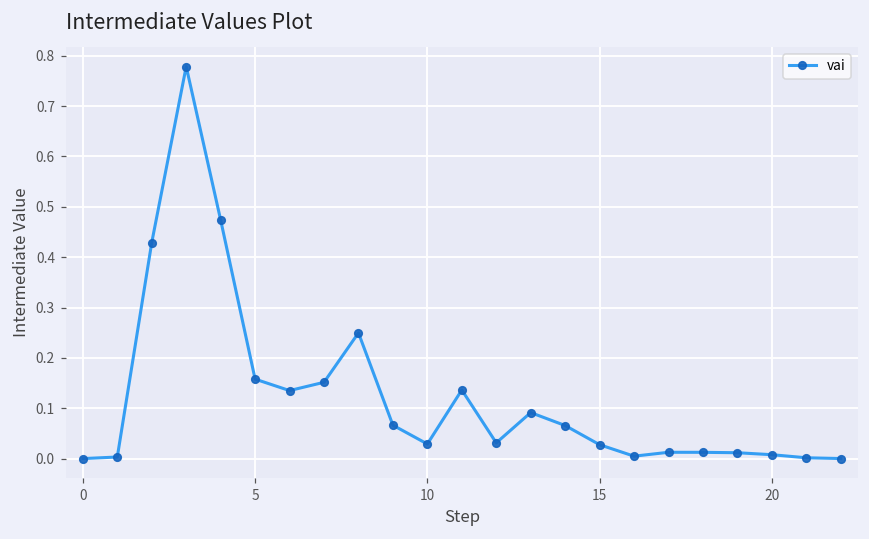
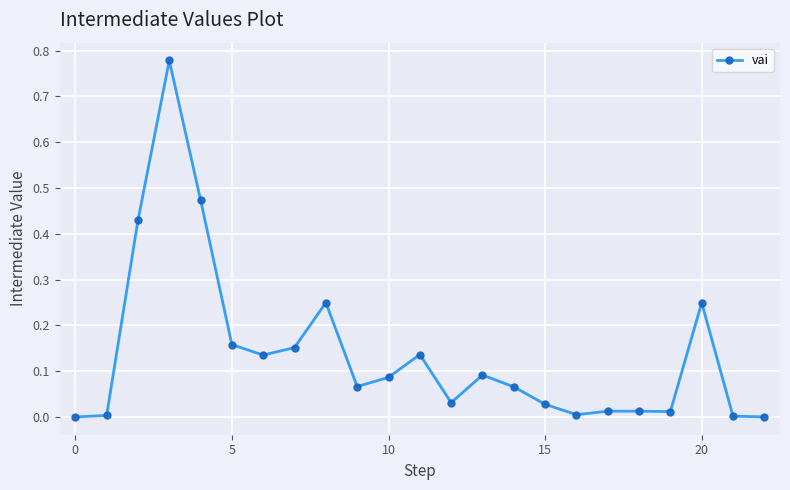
  {
    "0": 0.00,
    "5": 0.16,
-   "10": 0.03,
+   "10": 0.09,
    "15": 0.03,
-   "20": 0.01
+   "20": 0.25
  }
